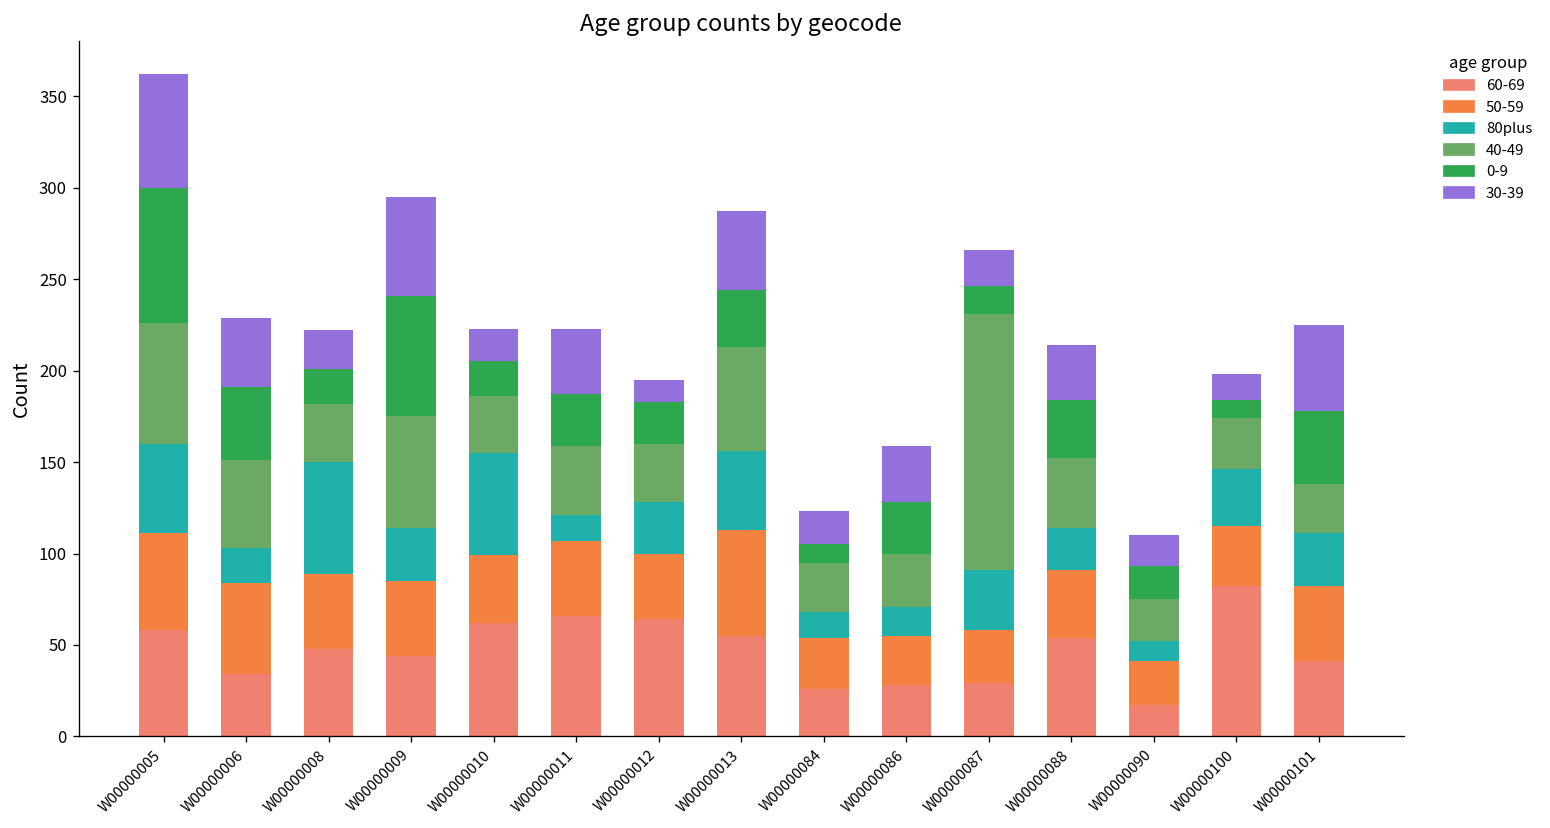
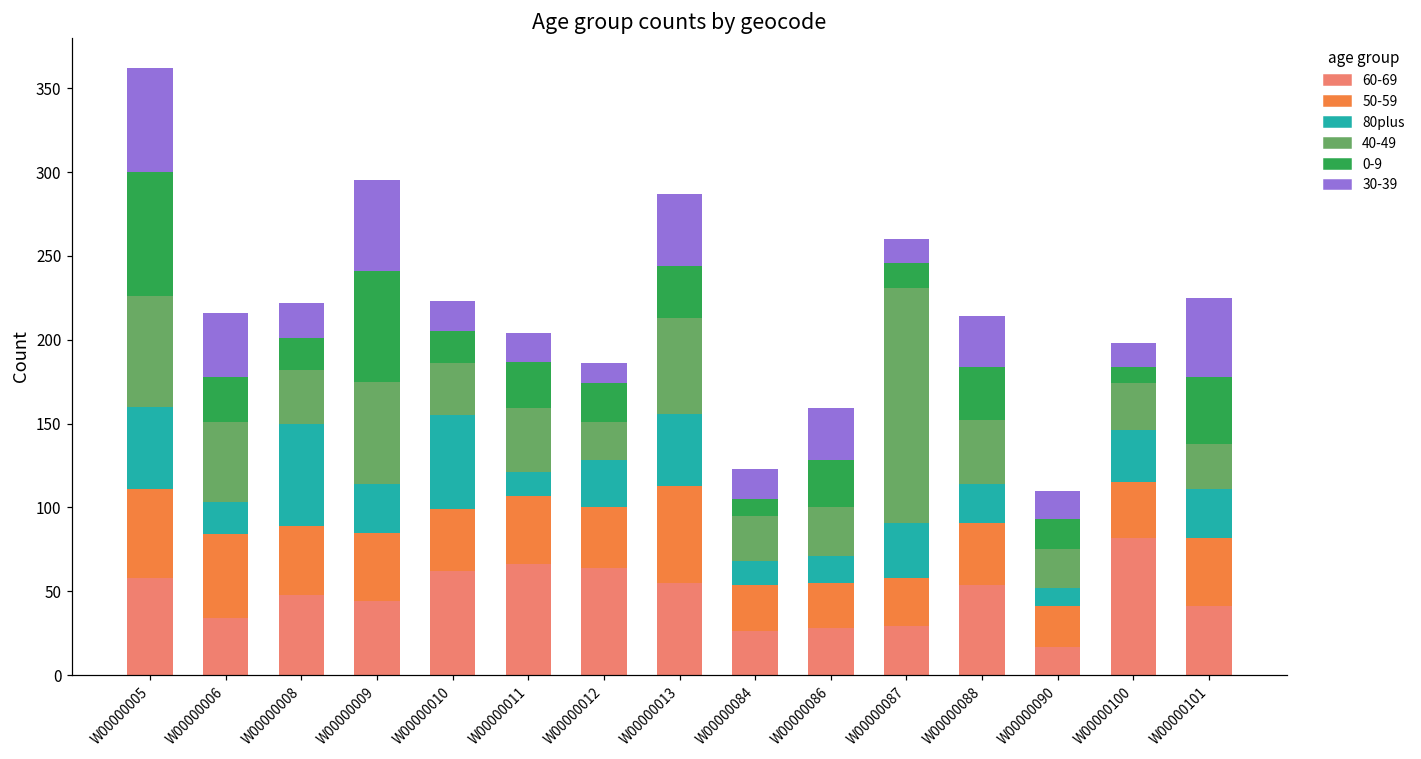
  {
    "80plus": {
      "W00000005": 49,
      "W00000006": 19,
      "W00000008": 61,
      "W00000009": 29,
      "W00000010": 56,
      "W00000011": 14,
      "W00000012": 28,
      "W00000013": 43,
      "W00000084": 14,
      "W00000086": 16,
      "W00000087": 33,
      "W00000088": 23,
      "W00000090": 11,
      "W00000100": 31,
      "W00000101": 29
    },
    "40-49": {
      "W00000005": 66,
      "W00000006": 48,
      "W00000008": 32,
      "W00000009": 61,
      "W00000010": 31,
      "W00000011": 38,
-     "W00000012": 32,
+     "W00000012": 23,
      "W00000013": 57,
      "W00000084": 27,
      "W00000086": 29,
      "W00000087": 140,
      "W00000088": 38,
      "W00000090": 23,
      "W00000100": 28,
      "W00000101": 27
    },
    "0-9": {
      "W00000005": 74,
-     "W00000006": 40,
+     "W00000006": 27,
      "W00000008": 19,
      "W00000009": 66,
      "W00000010": 19,
      "W00000011": 28,
      "W00000012": 23,
      "W00000013": 31,
      "W00000084": 10,
      "W00000086": 28,
      "W00000087": 15,
      "W00000088": 32,
      "W00000090": 18,
      "W00000100": 10,
      "W00000101": 40
    },
    "30-39": {
      "W00000005": 62,
      "W00000006": 38,
      "W00000008": 21,
      "W00000009": 54,
      "W00000010": 18,
-     "W00000011": 36,
+     "W00000011": 17,
      "W00000012": 12,
      "W00000013": 43,
      "W00000084": 18,
      "W00000086": 31,
-     "W00000087": 20,
+     "W00000087": 14,
      "W00000088": 30,
      "W00000090": 17,
      "W00000100": 14,
      "W00000101": 47
    }
  }
